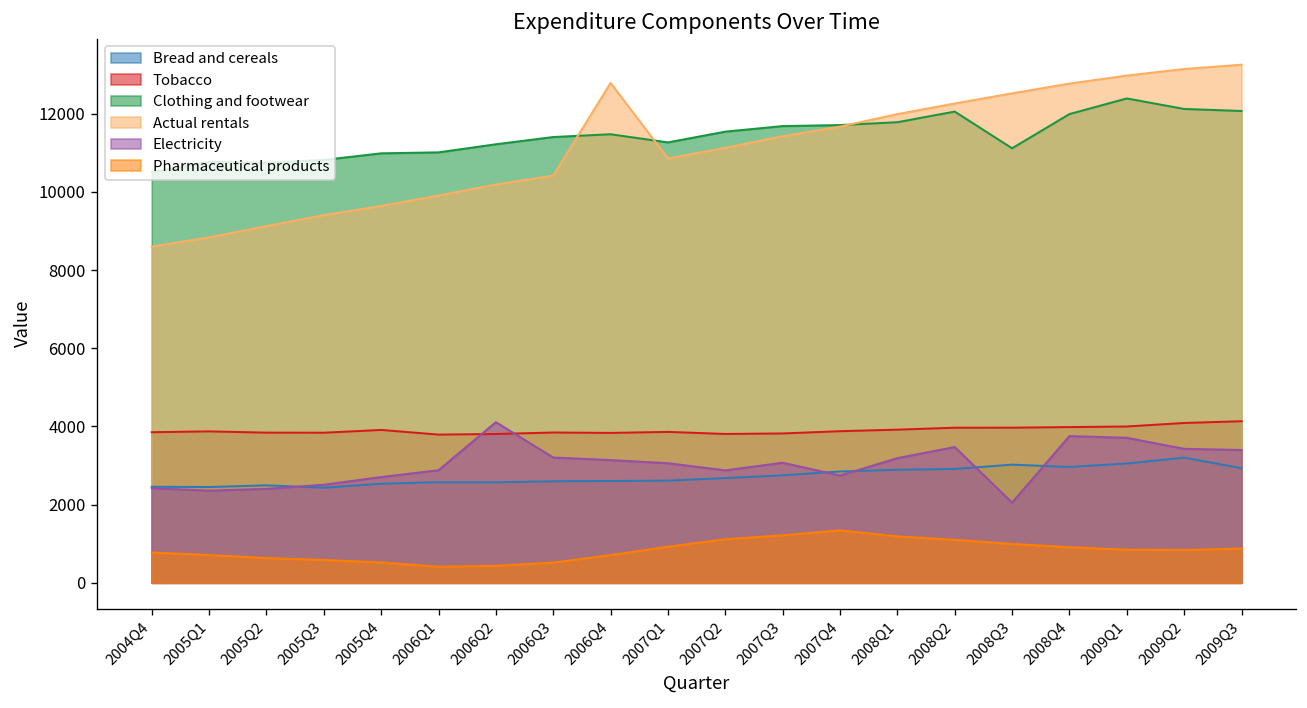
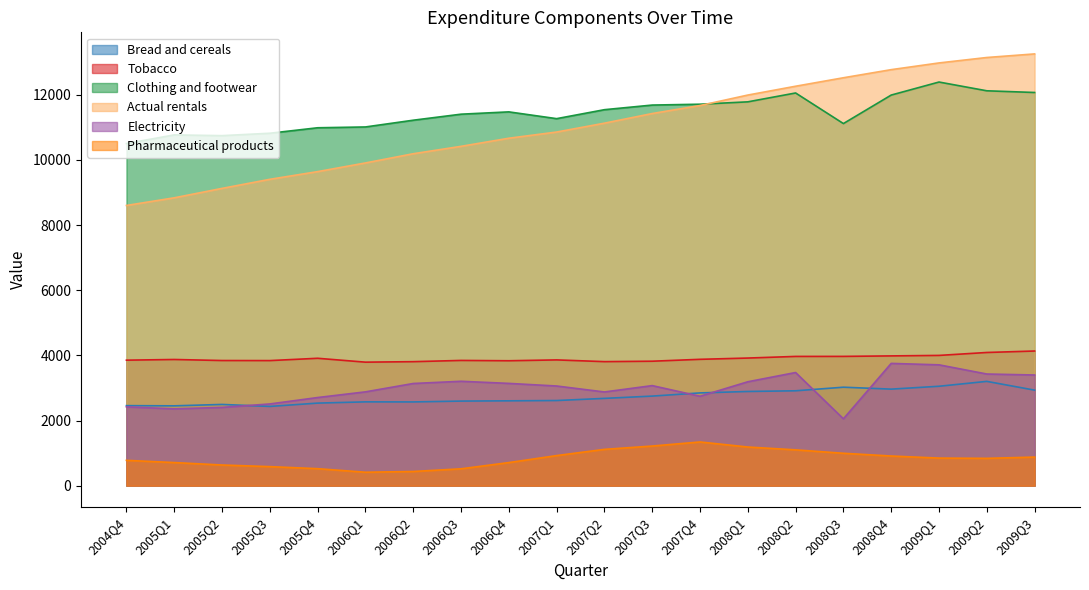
  {
    "Bread and cereals": {
      "2005Q1": 2500,
      "2005Q2": 2500,
      "2005Q4": 2500,
      "2006Q1": 2600,
      "2006Q2": 2600,
      "2006Q3": 2600,
      "2006Q4": 2600,
      "2007Q1": 2600,
      "2007Q2": 2700,
      "2007Q3": 2700,
      "2007Q4": 2800,
      "2008Q1": 2900,
      "2008Q2": 2900,
      "2008Q3": 3000,
      "2008Q4": 3000,
      "2009Q1": 3100,
      "2009Q2": 3200,
      "2009Q3": 2900
    },
    "Tobacco": {
      "2004Q4": 3900,
      "2005Q1": 3900,
      "2005Q2": 3800,
      "2005Q3": 3800,
      "2005Q4": 3900,
      "2006Q1": 3800,
      "2006Q2": 3800,
      "2006Q3": 3800,
      "2006Q4": 3800,
      "2007Q1": 3900,
      "2007Q2": 3800,
      "2007Q3": 3800,
      "2007Q4": 3900,
      "2008Q1": 3900,
      "2008Q2": 4000,
      "2008Q3": 4000,
      "2008Q4": 4000,
      "2009Q1": 4000,
      "2009Q2": 4100,
      "2009Q3": 4100
    },
    "Clothing and footwear": {
      "2005Q4": 11000,
      "2006Q1": 11000,
      "2006Q2": 11200,
      "2006Q3": 11400,
      "2006Q4": 11500,
      "2007Q1": 11300,
      "2007Q2": 11500,
      "2007Q3": 11700,
      "2008Q1": 11800,
      "2008Q2": 12100,
      "2008Q3": 11100,
      "2008Q4": 12000,
      "2009Q1": 12400,
      "2009Q2": 12100,
      "2009Q3": 12100
    },
    "Actual rentals": {
      "2004Q4": 8600,
      "2005Q1": 8800,
      "2005Q2": 9100,
      "2005Q3": 9400,
      "2005Q4": 9600,
      "2006Q1": 9900,
      "2006Q2": 10200,
      "2006Q3": 10400,
-     "2006Q4": 12800,
+     "2006Q4": 10700,
      "2007Q1": 10900,
      "2007Q2": 11100,
      "2007Q3": 11400,
      "2008Q1": 12000,
      "2008Q2": 12300,
      "2008Q3": 12500,
      "2008Q4": 12800,
      "2009Q1": 13000,
      "2009Q2": 13100,
      "2009Q3": 13300
    },
    "Electricity": {
      "2005Q1": 2400,
      "2005Q2": 2400,
      "2005Q4": 2700,
      "2006Q1": 2900,
-     "2006Q2": 4100,
+     "2006Q2": 3100,
      "2006Q3": 3200,
      "2006Q4": 3100,
      "2007Q1": 3100,
      "2007Q2": 2900,
      "2007Q3": 3100,
      "2007Q4": 2700,
      "2008Q1": 3200,
      "2008Q2": 3500,
      "2008Q3": 2100,
      "2008Q4": 3800,
      "2009Q1": 3700,
      "2009Q2": 3400,
      "2009Q3": 3400
    },
    "Pharmaceutical products": {
      "2004Q4": 800,
      "2005Q1": 700,
      "2005Q2": 600,
      "2005Q3": 600,
      "2005Q4": 500,
      "2006Q1": 400,
      "2006Q2": 400,
      "2006Q3": 500,
      "2006Q4": 700,
      "2007Q1": 900,
      "2007Q2": 1100,
      "2007Q3": 1200,
      "2007Q4": 1300,
      "2008Q1": 1200,
      "2008Q2": 1100,
      "2008Q3": 1000,
      "2008Q4": 900,
      "2009Q1": 800,
      "2009Q2": 800,
      "2009Q3": 900
    }
  }
